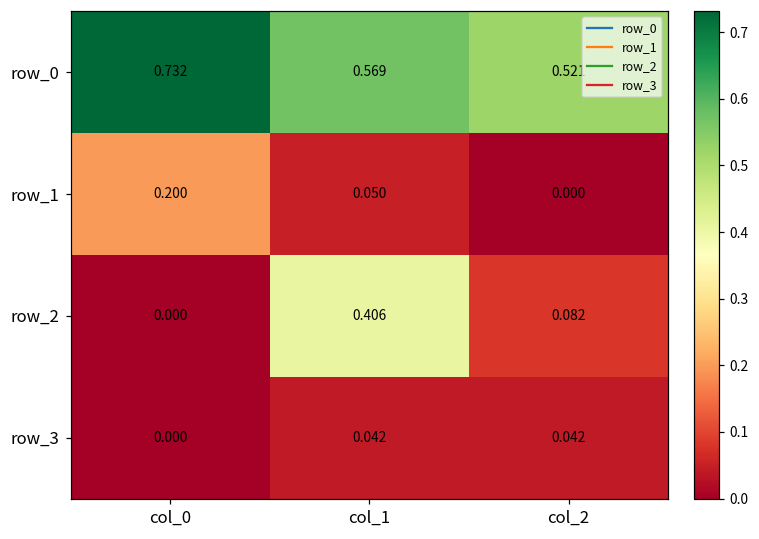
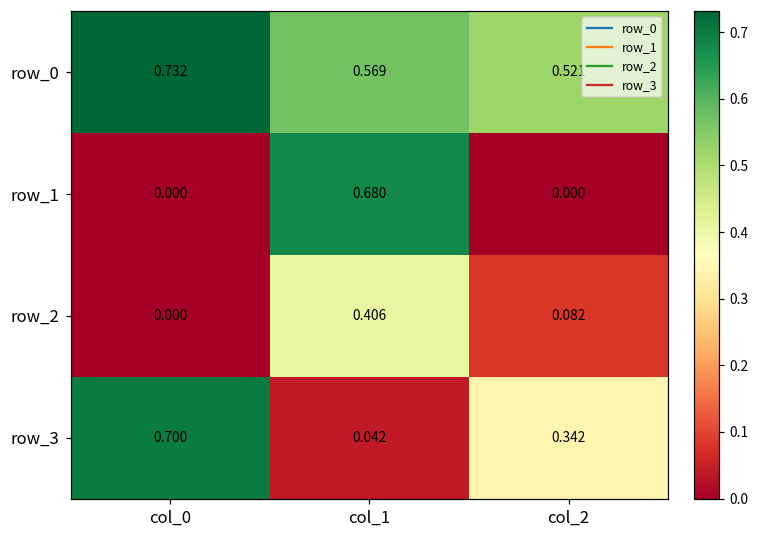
  {
    "row_0": {
      "col_0": 0.732,
      "col_1": 0.569
    },
    "row_1": {
-     "col_0": 0.200,
-     "col_1": 0.050,
+     "col_0": 0.000,
+     "col_1": 0.680,
      "col_2": 0.000
    },
    "row_2": {
      "col_0": 0.000,
      "col_1": 0.406,
      "col_2": 0.082
    },
    "row_3": {
-     "col_0": 0.000,
+     "col_0": 0.700,
      "col_1": 0.042,
-     "col_2": 0.042
+     "col_2": 0.342
    }
  }
